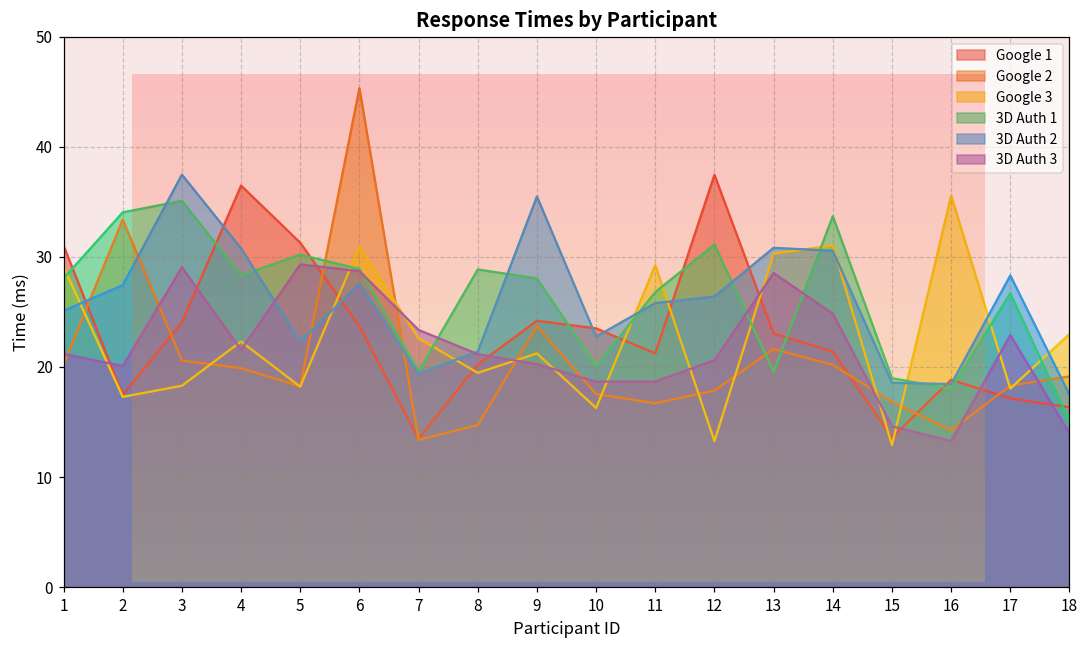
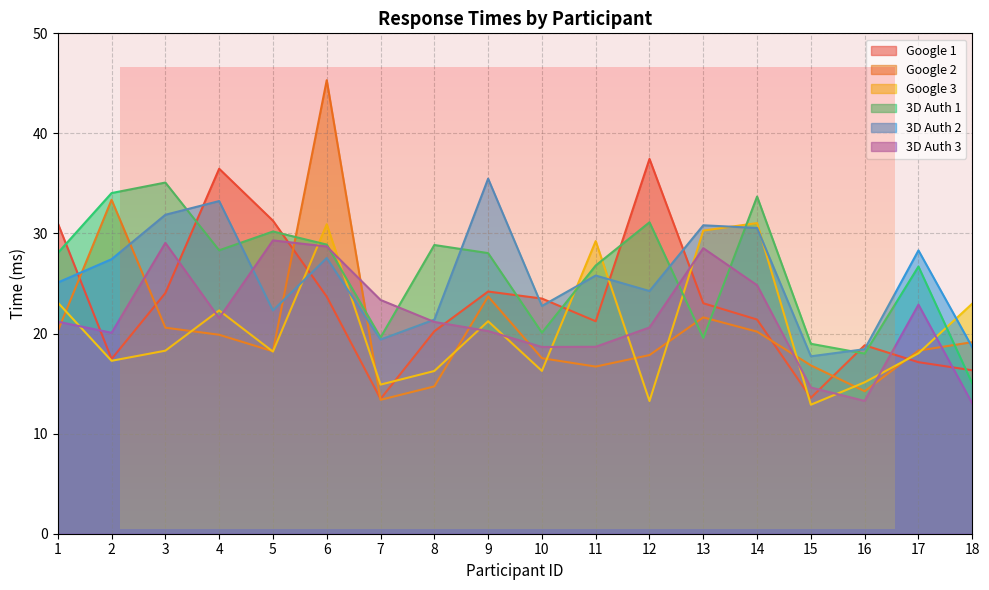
  {
    "Google 3": {
-     "1": 29.1,
+     "1": 23.1,
      "3": 18.3,
      "4": 22.3,
      "6": 30.9,
-     "7": 22.6,
-     "8": 19.5,
+     "7": 14.9,
+     "8": 16.3,
      "9": 21.2,
      "10": 16.3,
      "11": 29.2,
      "12": 13.3,
      "13": 30.3,
      "14": 31.0,
      "15": 12.9,
-     "16": 35.6,
+     "16": 15.1,
      "17": 18.0,
      "18": 23.0
    },
    "3D Auth 1": {
      "1": 28.1,
      "2": 34.0,
      "3": 35.1,
      "4": 28.3,
      "5": 30.2,
      "8": 28.9,
      "9": 28.0,
      "10": 20.1,
      "11": 26.8,
      "12": 31.1,
      "13": 19.6,
      "14": 33.7,
      "15": 19.0,
      "16": 18.0,
      "17": 26.7,
      "18": 15.0
    },
    "3D Auth 2": {
      "1": 25.1,
      "2": 27.4,
-     "3": 37.5,
-     "4": 30.8,
+     "3": 31.9,
+     "4": 33.2,
      "5": 22.3,
      "6": 27.6,
      "9": 35.5,
      "10": 22.8,
      "11": 25.8,
-     "12": 26.4,
+     "12": 24.3,
      "13": 30.8,
      "14": 30.6,
-     "15": 18.6,
+     "15": 17.7,
      "16": 18.4,
      "17": 28.3,
-     "18": 17.5
+     "18": 18.6
    },
    "3D Auth 3": {
      "1": 21.2,
      "2": 20.1,
      "3": 29.1,
      "4": 21.6,
      "5": 29.3,
      "7": 23.4,
      "9": 20.3,
      "10": 18.7,
      "11": 18.7,
      "12": 20.6,
      "13": 28.5,
      "14": 24.8,
      "15": 14.6,
      "16": 13.3,
      "17": 22.9,
-     "18": 14.0
+     "18": 13.0
    }
  }
